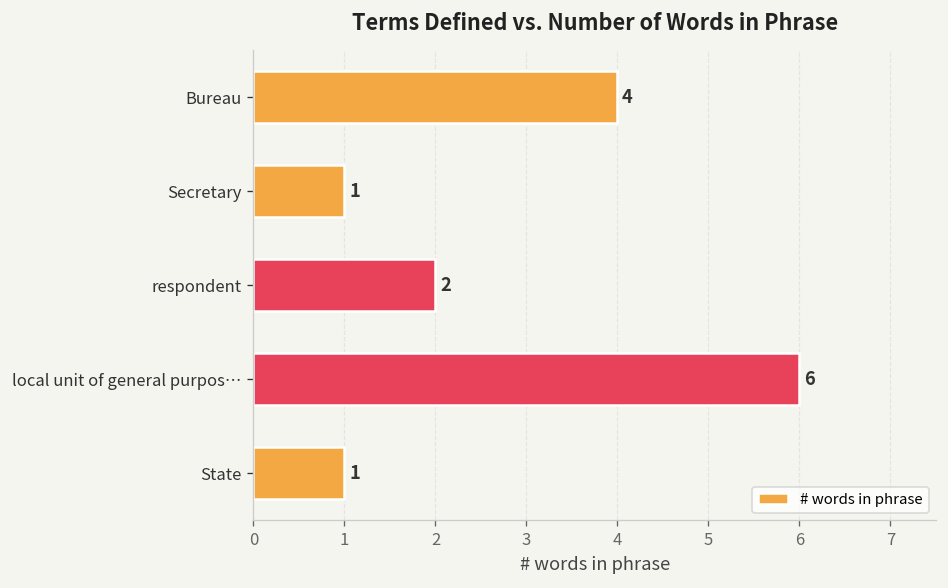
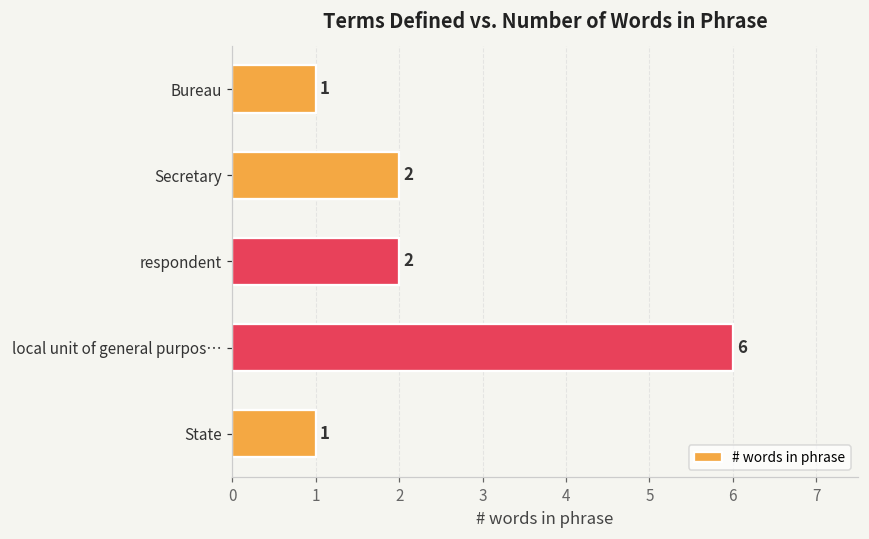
  {
-   "Bureau": 4,
-   "Secretary": 1,
+   "Bureau": 1,
+   "Secretary": 2,
    "respondent": 2,
    "local unit of general purpos…": 6,
    "State": 1
  }
